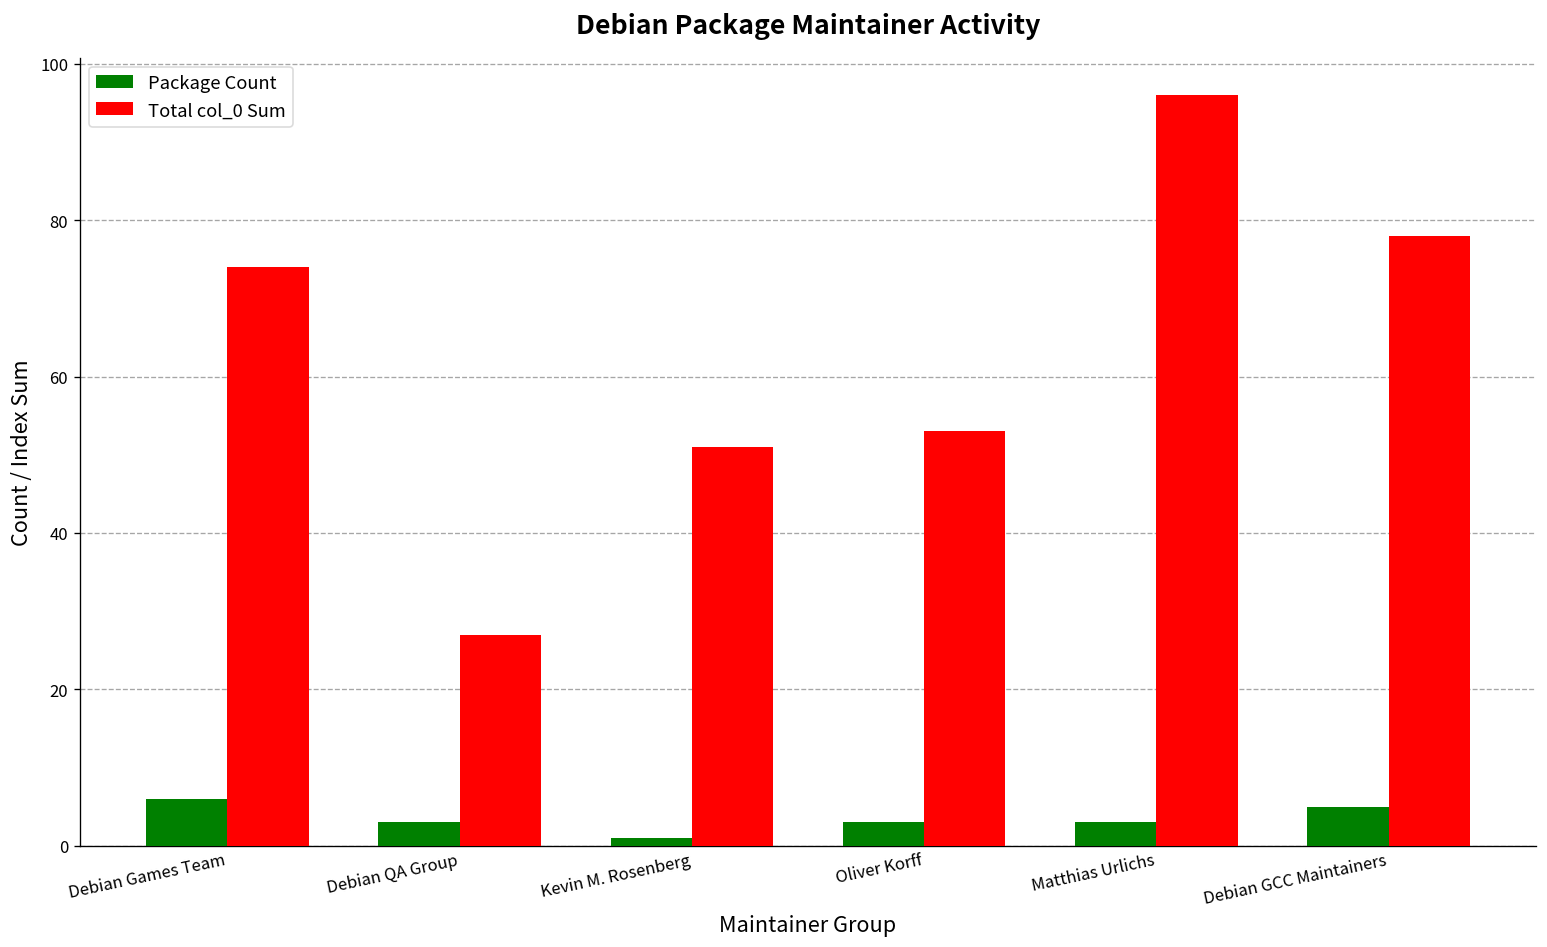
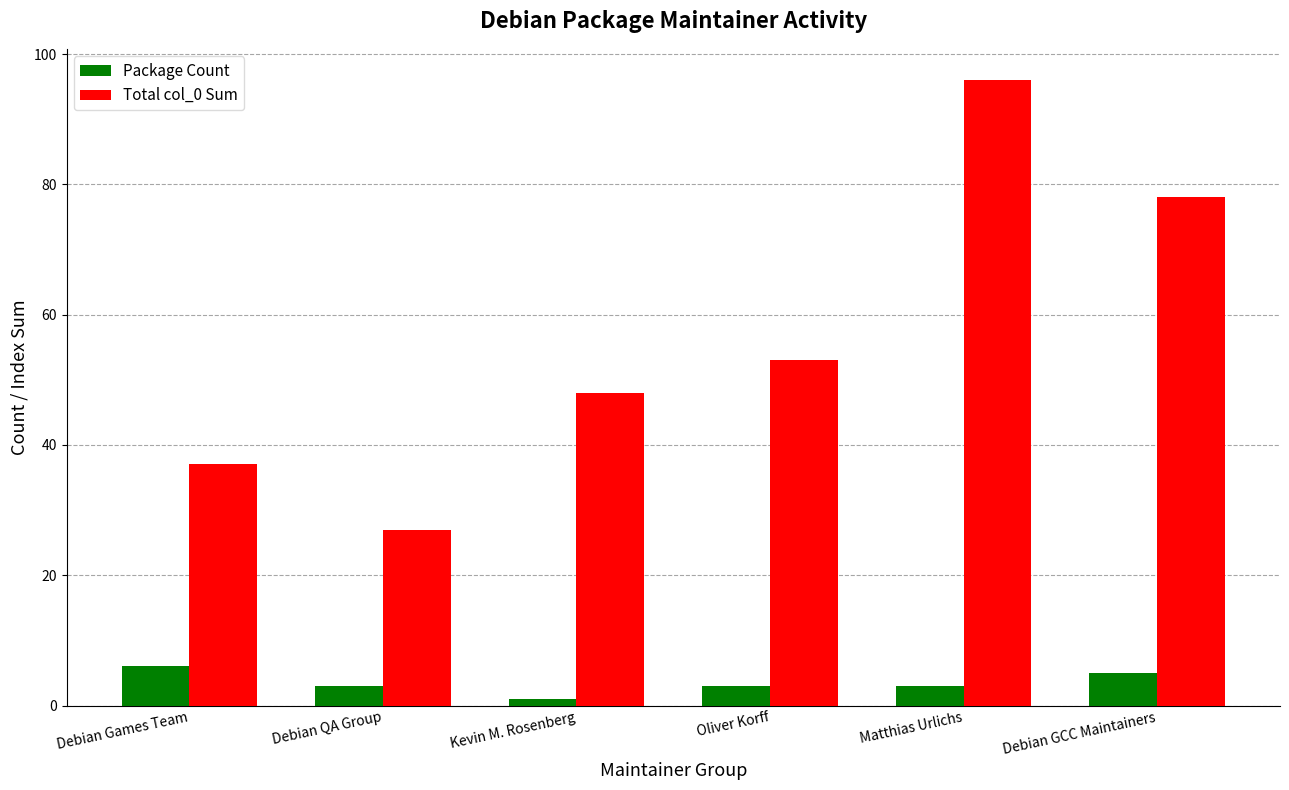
  {
    "Package Count": {
      "Debian Games Team": 6,
      "Debian QA Group": 3,
      "Kevin M. Rosenberg": 1,
      "Oliver Korff": 3,
      "Matthias Urlichs": 3,
      "Debian GCC Maintainers": 5
    },
    "Total col_0 Sum": {
-     "Debian Games Team": 74,
+     "Debian Games Team": 37,
      "Debian QA Group": 27,
-     "Kevin M. Rosenberg": 51,
+     "Kevin M. Rosenberg": 48,
      "Oliver Korff": 53,
      "Matthias Urlichs": 96,
      "Debian GCC Maintainers": 78
    }
  }
